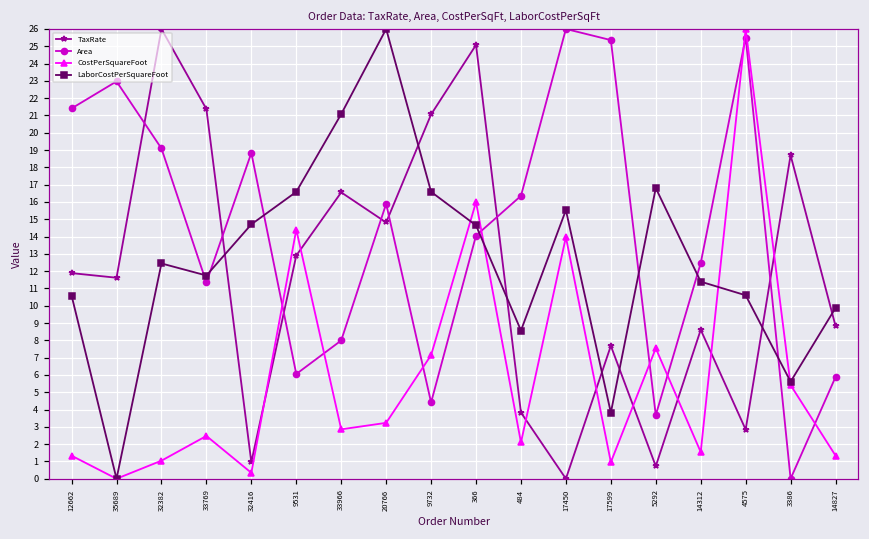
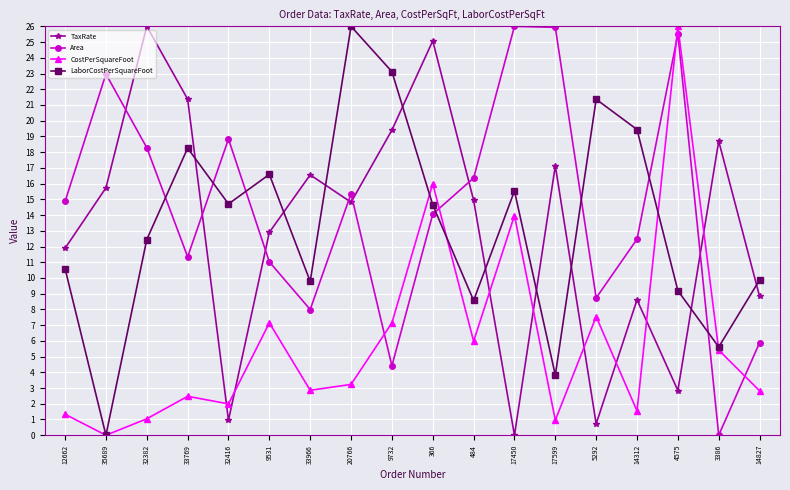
  {
    "TaxRate": {
      "12662": 11.9,
-     "35689": 11.6,
+     "35689": 15.7,
      "32382": 26.0,
      "33769": 21.4,
      "32416": 1.0,
      "9531": 12.9,
      "33966": 16.6,
      "20766": 14.8,
-     "9732": 21.1,
+     "9732": 19.4,
      "366": 25.1,
-     "484": 3.8,
+     "484": 14.9,
      "17450": 0.0,
-     "17599": 7.7,
+     "17599": 17.1,
      "5292": 0.7,
      "14312": 8.6,
      "4575": 2.8,
      "3386": 18.7,
      "14827": 8.8
    },
    "Area": {
-     "12662": 21.4,
-     "32382": 19.1,
+     "12662": 14.9,
+     "32382": 18.3,
      "33769": 11.3,
      "32416": 18.8,
-     "9531": 6.1,
+     "9531": 11.0,
      "33966": 8.0,
-     "20766": 15.9,
+     "20766": 15.4,
      "9732": 4.4,
      "366": 14.1,
      "484": 16.4,
      "17450": 26.0,
-     "17599": 25.4,
-     "5292": 3.7,
+     "17599": 25.9,
+     "5292": 8.7,
      "14312": 12.5,
      "4575": 25.5,
      "3386": 0.0,
      "14827": 5.9
    },
    "CostPerSquareFoot": {
      "12662": 1.3,
      "32382": 1.0,
      "33769": 2.5,
-     "32416": 0.3,
-     "9531": 14.4,
+     "32416": 2.0,
+     "9531": 7.1,
      "33966": 2.9,
      "20766": 3.2,
      "9732": 7.1,
      "366": 16.0,
-     "484": 2.1,
+     "484": 6.0,
      "17450": 14.0,
      "17599": 1.0,
      "5292": 7.5,
      "14312": 1.5,
      "4575": 26.0,
      "3386": 5.4,
-     "14827": 1.3
+     "14827": 2.8
    },
    "LaborCostPerSquareFoot": {
      "12662": 10.6,
      "32382": 12.4,
-     "33769": 11.7,
+     "33769": 18.3,
      "32416": 14.7,
      "9531": 16.6,
-     "33966": 21.1,
+     "33966": 9.8,
      "20766": 26.0,
-     "9732": 16.6,
+     "9732": 23.1,
      "366": 14.6,
      "484": 8.6,
      "17450": 15.5,
      "17599": 3.8,
-     "5292": 16.8,
-     "14312": 11.4,
-     "4575": 10.6,
+     "5292": 21.4,
+     "14312": 19.4,
+     "4575": 9.2,
      "3386": 5.6,
      "14827": 9.9
    }
  }
